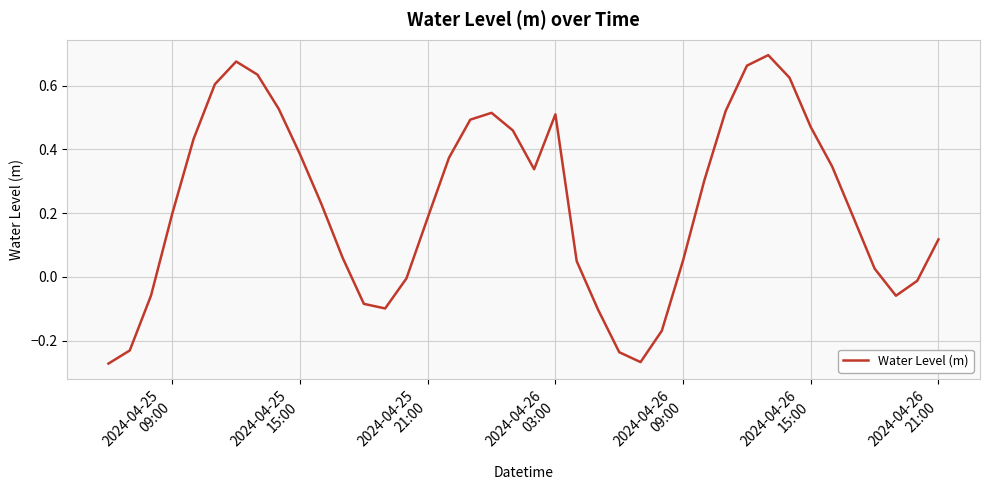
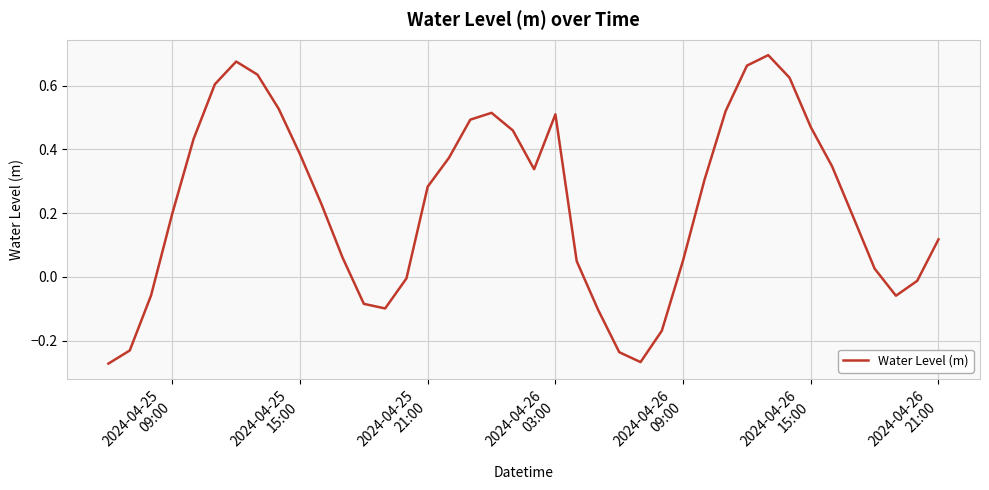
  {
    "2024-04-25 09:00": 0.20,
    "2024-04-25 15:00": 0.38,
-   "2024-04-25 21:00": 0.19,
+   "2024-04-25 21:00": 0.28,
    "2024-04-26 03:00": 0.51,
    "2024-04-26 09:00": 0.05,
    "2024-04-26 15:00": 0.47,
    "2024-04-26 21:00": 0.12
  }
